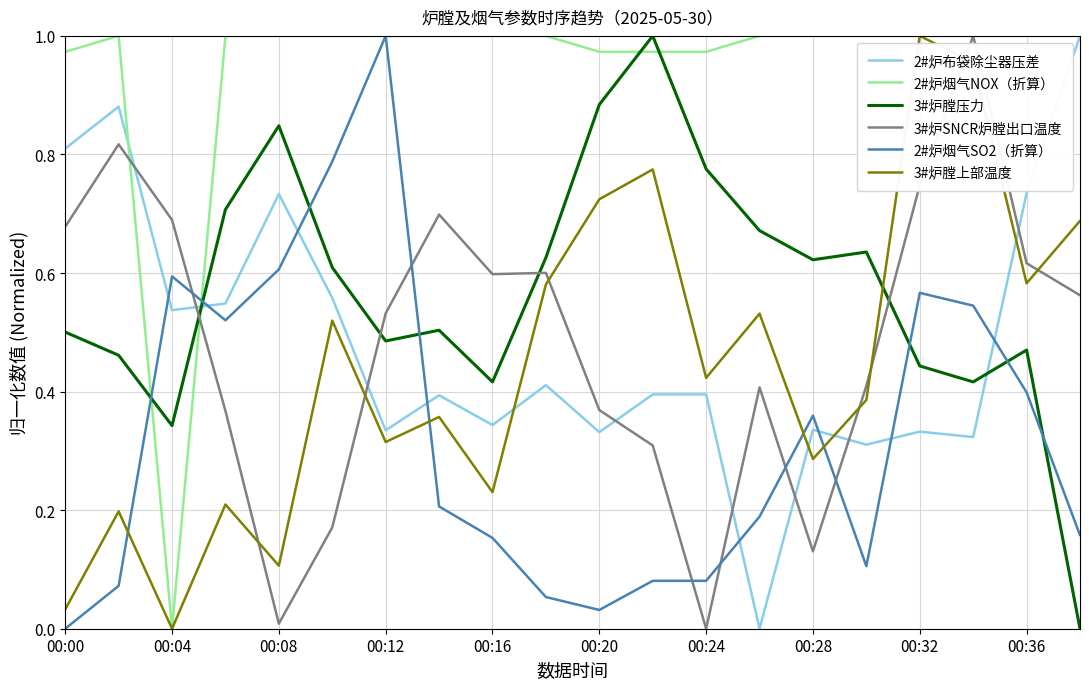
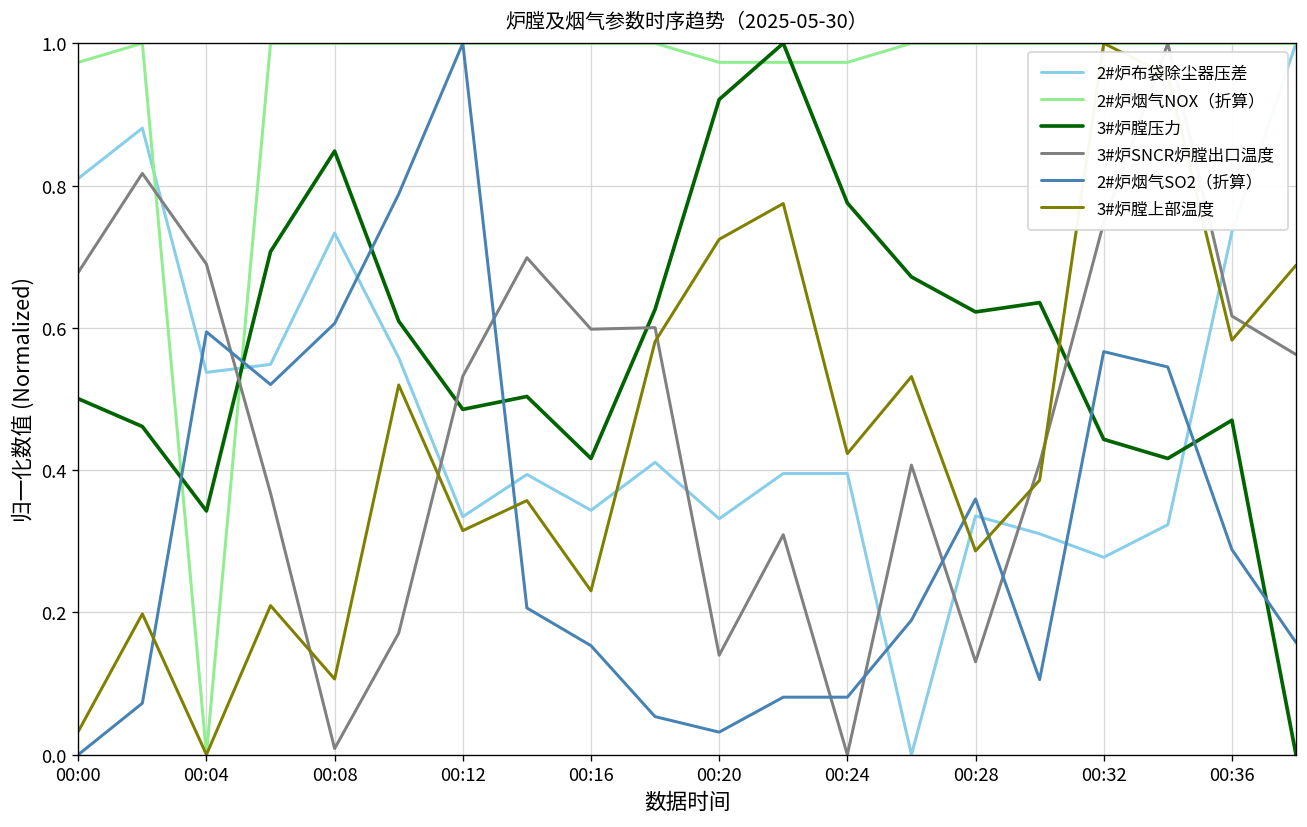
  {
    "2#炉布袋除尘器压差": {
      "00:00": 0.81,
      "00:04": 0.54,
      "00:08": 0.73,
      "00:12": 0.33,
      "00:16": 0.34,
      "00:20": 0.33,
      "00:24": 0.40,
      "00:28": 0.34,
-     "00:32": 0.33,
+     "00:32": 0.28,
      "00:36": 0.73
    },
    "2#炉烟气NOX（折算）": {
      "00:00": 0.97,
      "00:08": 1.00,
      "00:16": 1.00,
      "00:20": 0.97,
      "00:24": 0.97,
      "00:28": 1.00,
      "00:36": 1.00
    },
    "3#炉膛压力": {
      "00:00": 0.50,
      "00:04": 0.34,
      "00:08": 0.85,
      "00:12": 0.49,
      "00:16": 0.42,
-     "00:20": 0.88,
+     "00:20": 0.92,
      "00:24": 0.78,
      "00:28": 0.62,
      "00:32": 0.44,
      "00:36": 0.47
    },
    "3#炉SNCR炉膛出口温度": {
      "00:00": 0.68,
      "00:04": 0.69,
      "00:08": 0.01,
      "00:12": 0.53,
      "00:16": 0.60,
-     "00:20": 0.37,
+     "00:20": 0.14,
      "00:24": 0.00,
      "00:28": 0.13,
      "00:36": 0.62
    },
    "2#炉烟气SO2（折算）": {
      "00:00": 0.00,
      "00:04": 0.59,
      "00:08": 0.61,
      "00:16": 0.15,
      "00:20": 0.03,
      "00:24": 0.08,
      "00:28": 0.36,
      "00:32": 0.57,
-     "00:36": 0.40
+     "00:36": 0.29
    },
    "3#炉膛上部温度": {
      "00:00": 0.03,
      "00:08": 0.11,
      "00:12": 0.31,
      "00:16": 0.23,
      "00:20": 0.72,
      "00:24": 0.42,
      "00:28": 0.29,
      "00:36": 0.58
    }
  }
